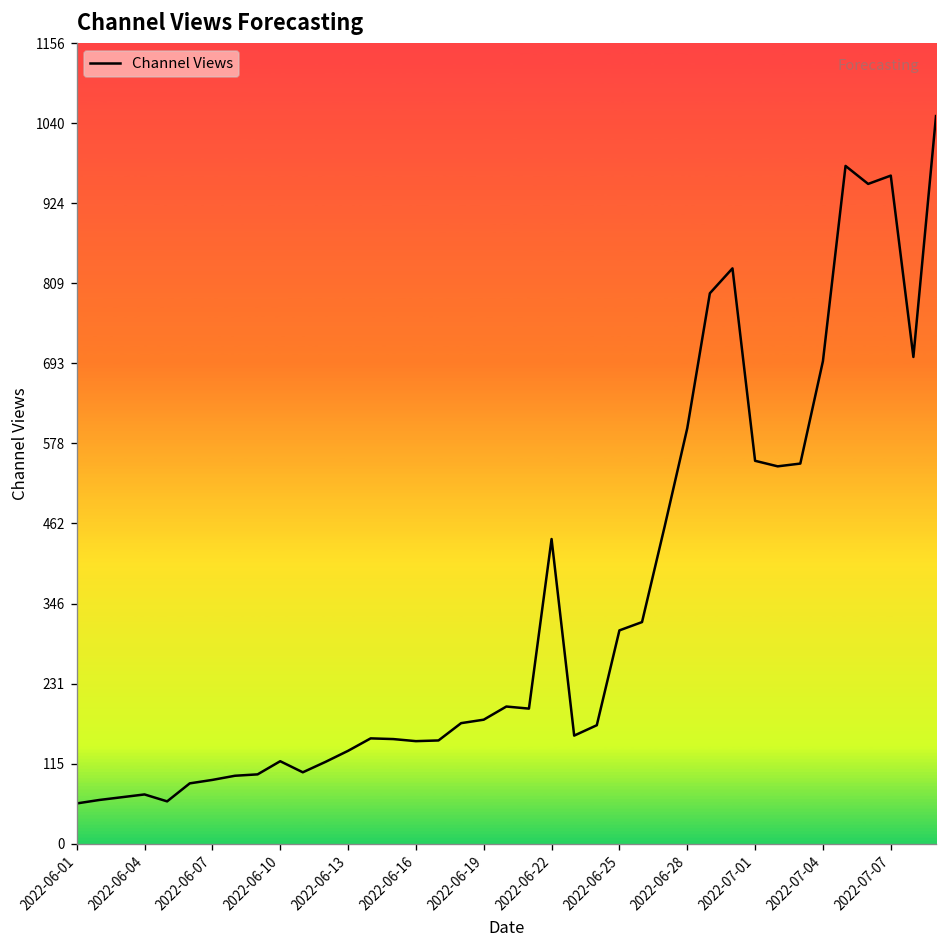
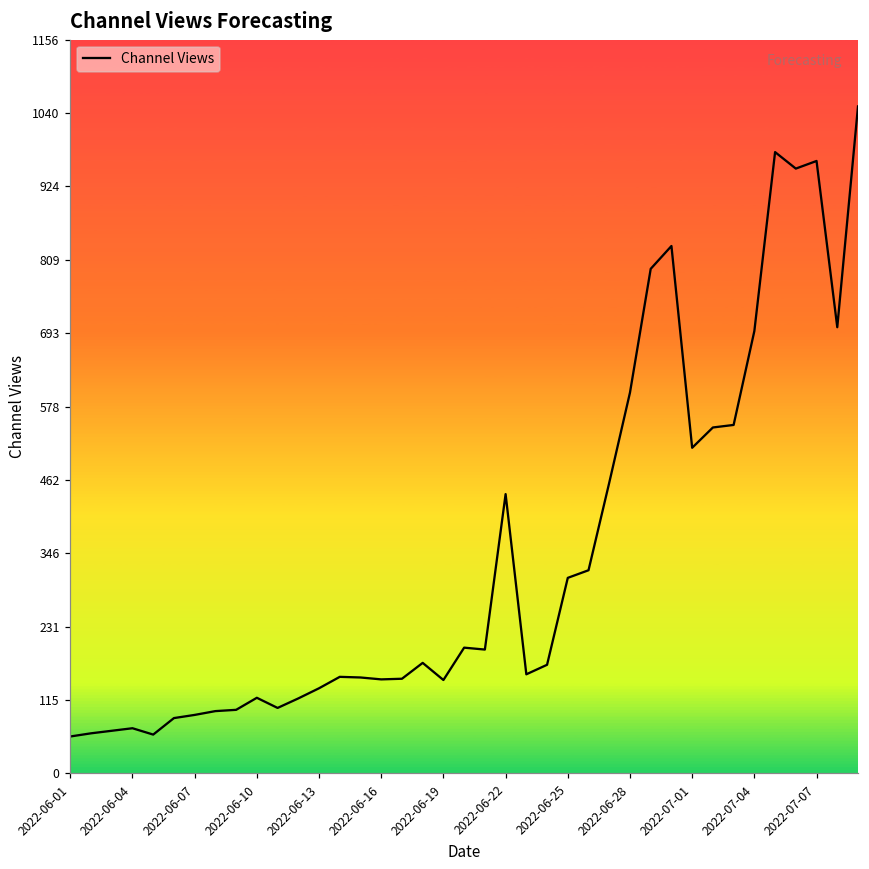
  {
    "2022-06-01": 60,
    "2022-06-04": 70,
    "2022-06-07": 90,
    "2022-06-10": 120,
    "2022-06-13": 130,
    "2022-06-16": 150,
-   "2022-06-19": 180,
+   "2022-06-19": 150,
    "2022-06-22": 440,
    "2022-06-25": 310,
    "2022-06-28": 600,
-   "2022-07-01": 550,
+   "2022-07-01": 510,
    "2022-07-04": 700,
    "2022-07-07": 970
  }
